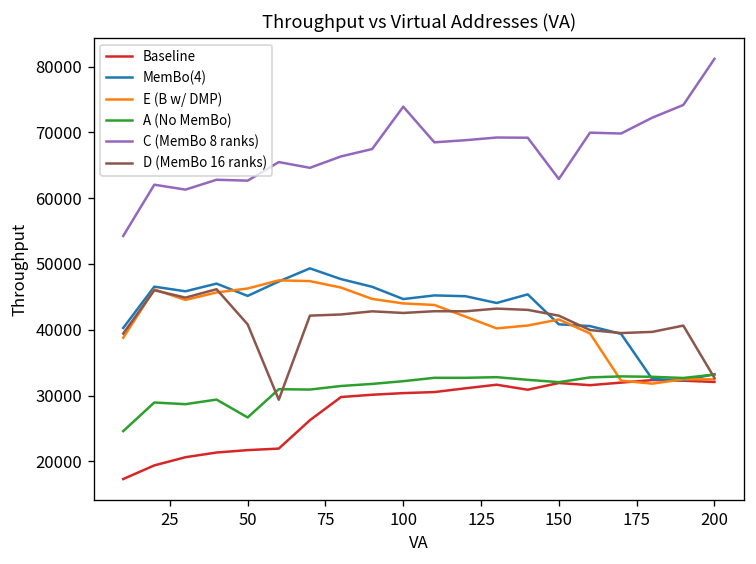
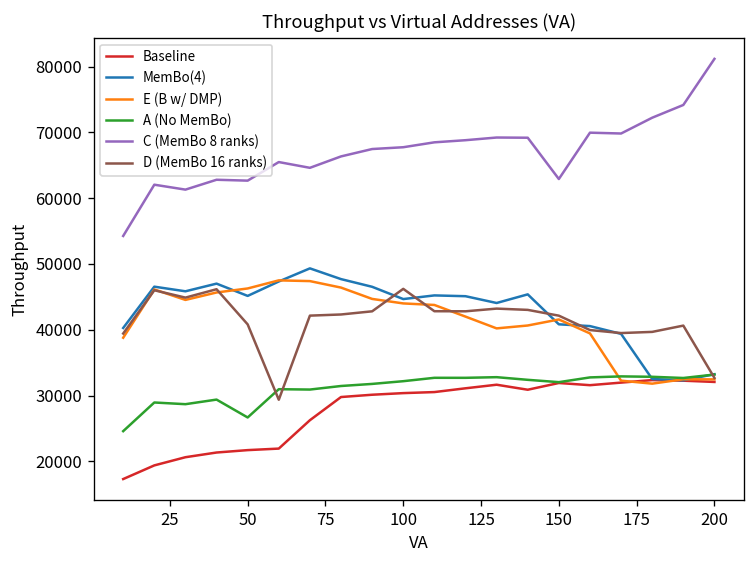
  {
    "Baseline": {
      "50": 22000,
      "100": 30000
    },
    "MemBo(4)": {
      "50": 45000,
      "100": 45000,
      "150": 41000
    },
    "E (B w/ DMP)": {
      "50": 46000,
      "100": 44000,
      "150": 42000
    },
    "A (No MemBo)": {
      "50": 27000,
      "100": 32000
    },
    "C (MemBo 8 ranks)": {
      "50": 63000,
-     "100": 74000,
+     "100": 68000,
      "150": 63000,
      "200": 81000
    },
    "D (MemBo 16 ranks)": {
      "50": 41000,
-     "100": 43000,
+     "100": 46000,
      "150": 42000
    }
  }
